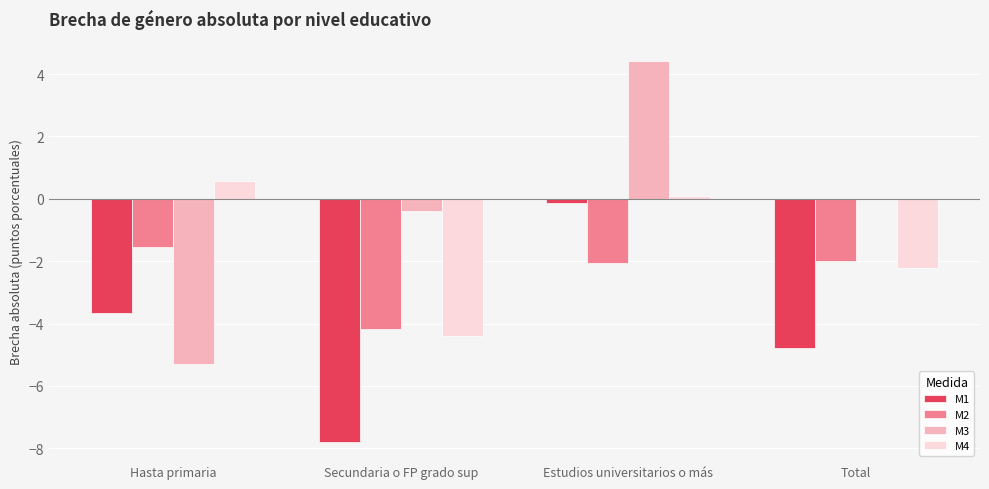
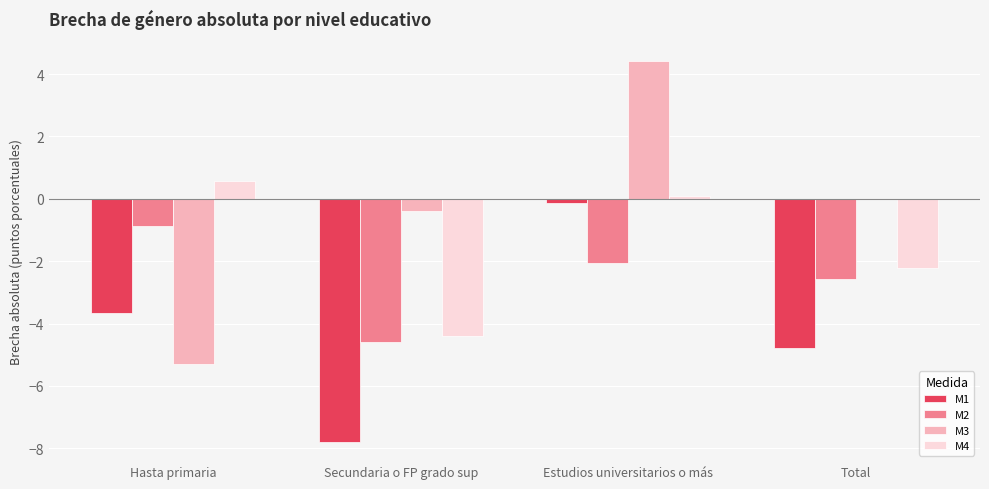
  {
    "M1": {
      "Hasta primaria": -3.7,
      "Secundaria o FP grado sup": -7.8,
      "Estudios universitarios o más": -0.1,
      "Total": -4.8
    },
    "M2": {
-     "Hasta primaria": -1.5,
-     "Secundaria o FP grado sup": -4.2,
+     "Hasta primaria": -0.9,
+     "Secundaria o FP grado sup": -4.6,
      "Estudios universitarios o más": -2.1,
-     "Total": -2.0
+     "Total": -2.6
    }
  }
